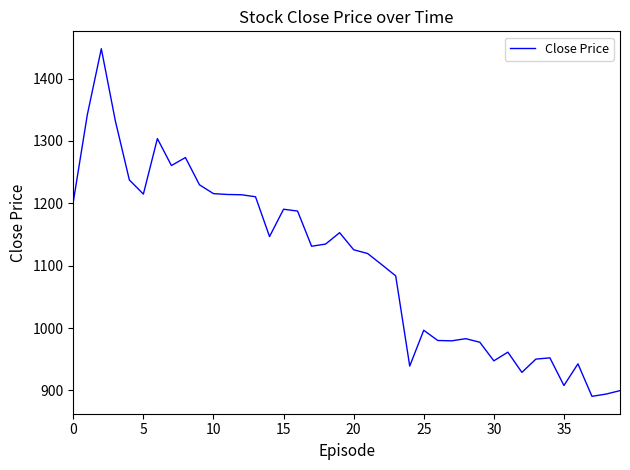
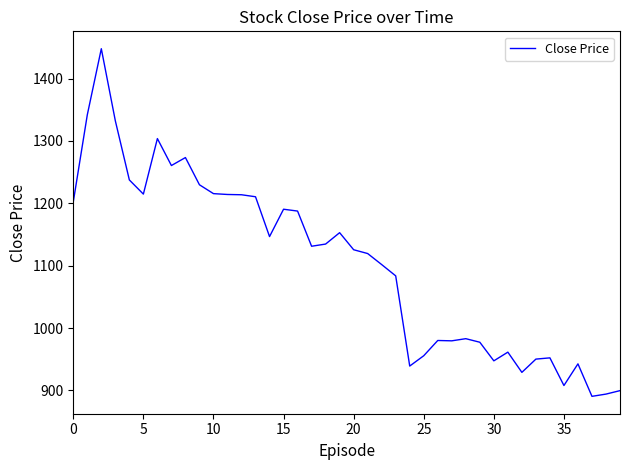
  {
    "0": 1200,
    "5": 1210,
    "10": 1220,
    "15": 1190,
    "20": 1130,
-   "25": 1000,
+   "25": 960,
    "30": 950,
    "35": 910
  }
